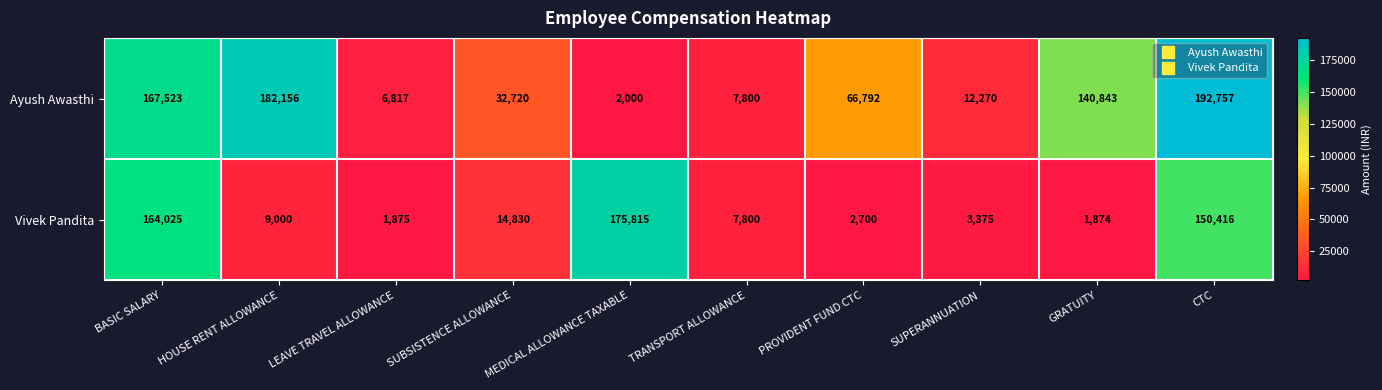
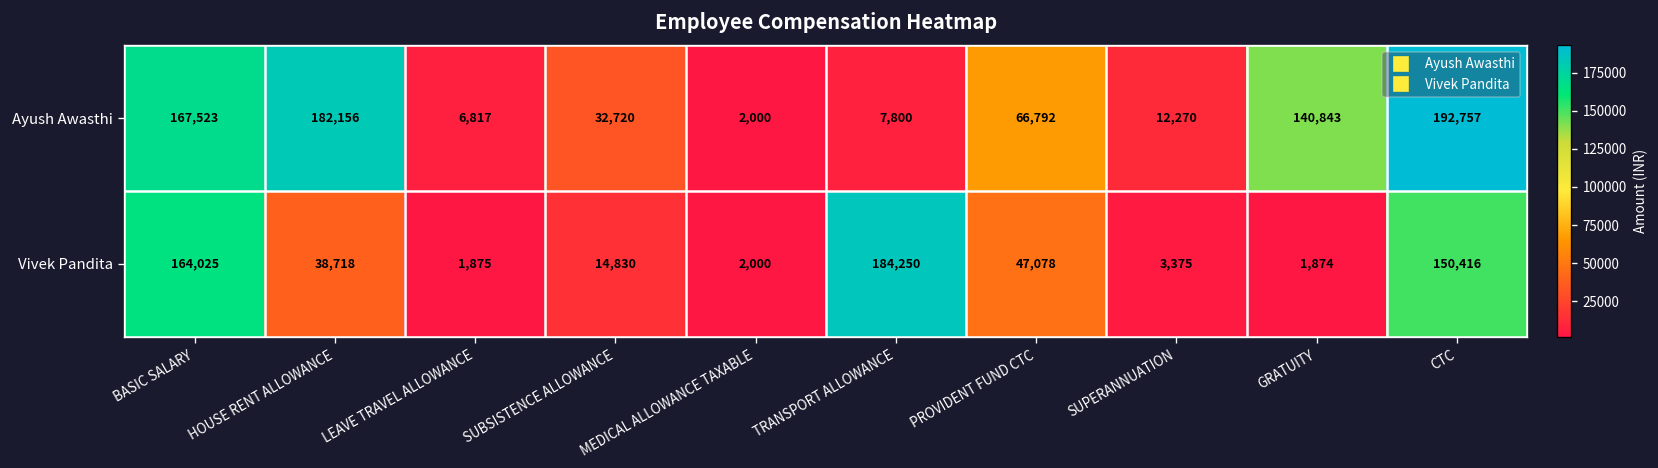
  {
    "Ayush Awasthi": {
      "BASIC SALARY": "167,523",
      "HOUSE RENT ALLOWANCE": "182,156",
      "LEAVE TRAVEL ALLOWANCE": "6,817",
      "SUBSISTENCE ALLOWANCE": "32,720",
      "MEDICAL ALLOWANCE TAXABLE": "2,000",
      "TRANSPORT ALLOWANCE": "7,800",
      "PROVIDENT FUND CTC": "66,792",
      "SUPERANNUATION": "12,270",
      "GRATUITY": "140,843",
      "CTC": "192,757"
    },
    "Vivek Pandita": {
      "BASIC SALARY": "164,025",
-     "HOUSE RENT ALLOWANCE": "9,000",
+     "HOUSE RENT ALLOWANCE": "38,718",
      "LEAVE TRAVEL ALLOWANCE": "1,875",
      "SUBSISTENCE ALLOWANCE": "14,830",
-     "MEDICAL ALLOWANCE TAXABLE": "175,815",
-     "TRANSPORT ALLOWANCE": "7,800",
-     "PROVIDENT FUND CTC": "2,700",
+     "MEDICAL ALLOWANCE TAXABLE": "2,000",
+     "TRANSPORT ALLOWANCE": "184,250",
+     "PROVIDENT FUND CTC": "47,078",
      "SUPERANNUATION": "3,375",
      "GRATUITY": "1,874",
      "CTC": "150,416"
    }
  }
